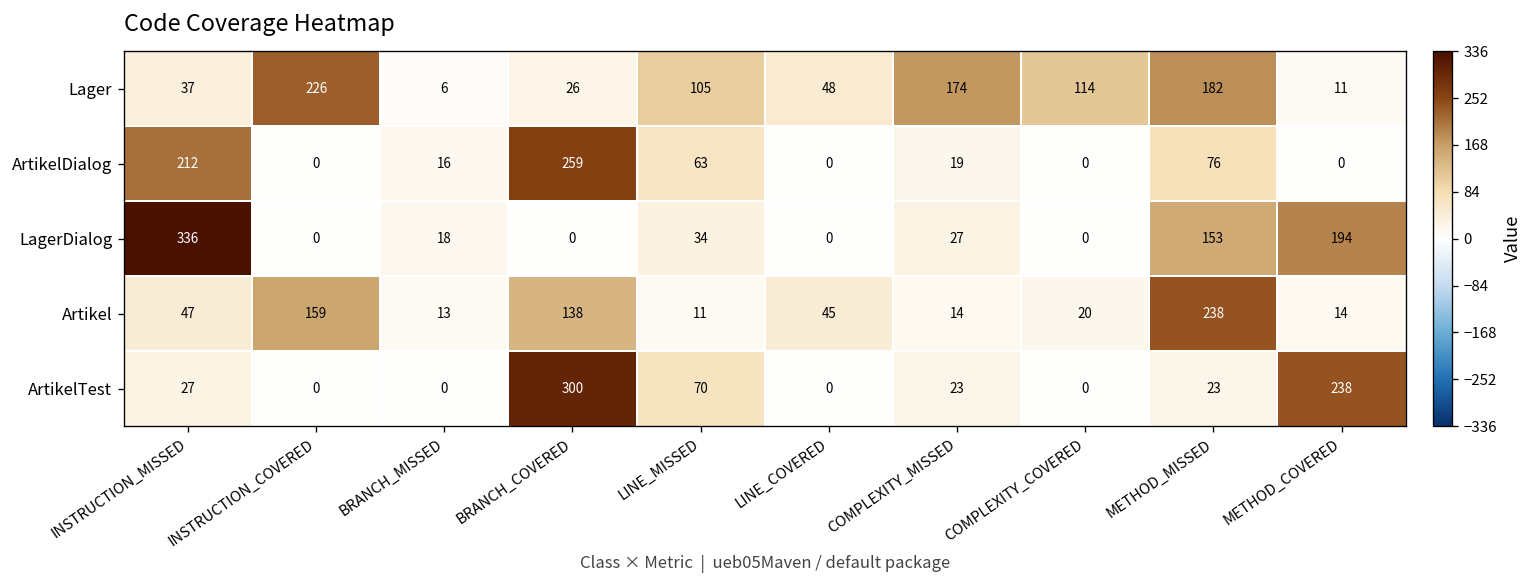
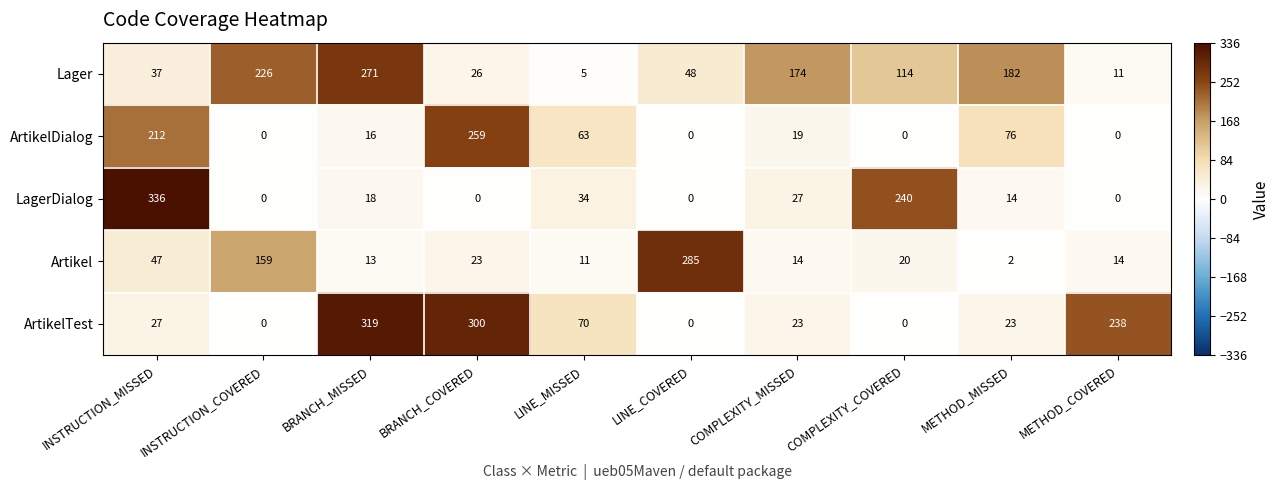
  {
    "Lager": {
      "INSTRUCTION_MISSED": 37,
      "INSTRUCTION_COVERED": 226,
-     "BRANCH_MISSED": 6,
+     "BRANCH_MISSED": 271,
      "BRANCH_COVERED": 26,
-     "LINE_MISSED": 105,
+     "LINE_MISSED": 5,
      "LINE_COVERED": 48,
      "COMPLEXITY_MISSED": 174,
      "COMPLEXITY_COVERED": 114,
      "METHOD_MISSED": 182,
      "METHOD_COVERED": 11
    },
    "ArtikelDialog": {
      "INSTRUCTION_MISSED": 212,
      "INSTRUCTION_COVERED": 0,
      "BRANCH_MISSED": 16,
      "BRANCH_COVERED": 259,
      "LINE_MISSED": 63,
      "LINE_COVERED": 0,
      "COMPLEXITY_MISSED": 19,
      "COMPLEXITY_COVERED": 0,
      "METHOD_MISSED": 76,
      "METHOD_COVERED": 0
    },
    "LagerDialog": {
      "INSTRUCTION_MISSED": 336,
      "INSTRUCTION_COVERED": 0,
      "BRANCH_MISSED": 18,
      "BRANCH_COVERED": 0,
      "LINE_MISSED": 34,
      "LINE_COVERED": 0,
      "COMPLEXITY_MISSED": 27,
-     "COMPLEXITY_COVERED": 0,
-     "METHOD_MISSED": 153,
-     "METHOD_COVERED": 194
+     "COMPLEXITY_COVERED": 240,
+     "METHOD_MISSED": 14,
+     "METHOD_COVERED": 0
    },
    "Artikel": {
      "INSTRUCTION_MISSED": 47,
      "INSTRUCTION_COVERED": 159,
      "BRANCH_MISSED": 13,
-     "BRANCH_COVERED": 138,
+     "BRANCH_COVERED": 23,
      "LINE_MISSED": 11,
-     "LINE_COVERED": 45,
+     "LINE_COVERED": 285,
      "COMPLEXITY_MISSED": 14,
      "COMPLEXITY_COVERED": 20,
-     "METHOD_MISSED": 238,
+     "METHOD_MISSED": 2,
      "METHOD_COVERED": 14
    },
    "ArtikelTest": {
      "INSTRUCTION_MISSED": 27,
      "INSTRUCTION_COVERED": 0,
-     "BRANCH_MISSED": 0,
+     "BRANCH_MISSED": 319,
      "BRANCH_COVERED": 300,
      "LINE_MISSED": 70,
      "LINE_COVERED": 0,
      "COMPLEXITY_MISSED": 23,
      "COMPLEXITY_COVERED": 0,
      "METHOD_MISSED": 23,
      "METHOD_COVERED": 238
    }
  }
